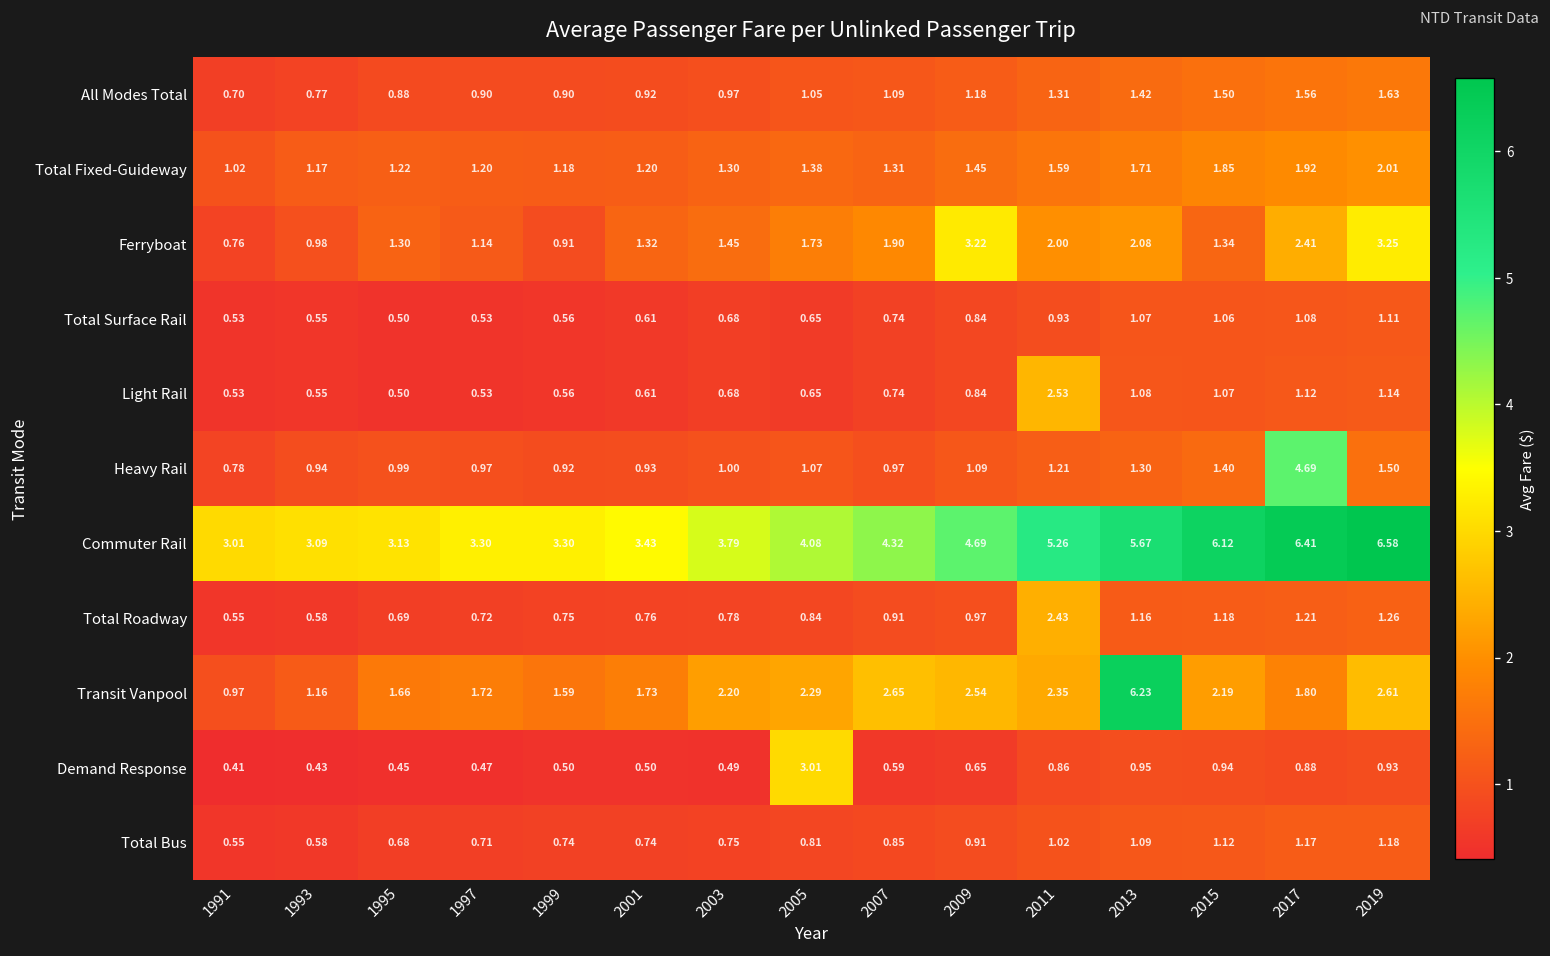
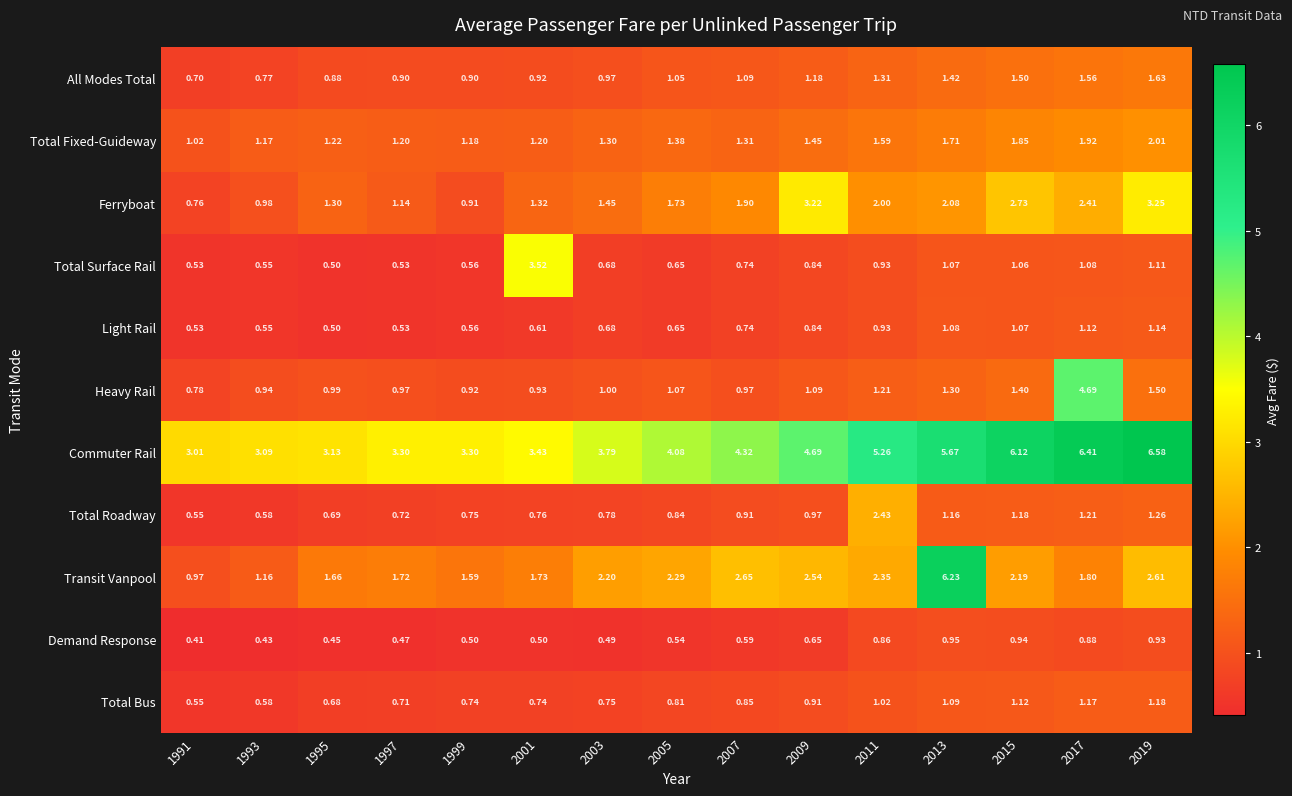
  {
    "All Modes Total": {
      "1991": 0.70,
      "1993": 0.77,
      "1995": 0.88,
      "1997": 0.90,
      "1999": 0.90,
      "2001": 0.92,
      "2003": 0.97,
      "2005": 1.05,
      "2007": 1.09,
      "2009": 1.18,
      "2011": 1.31,
      "2013": 1.42,
      "2015": 1.50,
      "2017": 1.56,
      "2019": 1.63
    },
    "Total Fixed-Guideway": {
      "1991": 1.02,
      "1993": 1.17,
      "1995": 1.22,
      "1997": 1.20,
      "1999": 1.18,
      "2001": 1.20,
      "2003": 1.30,
      "2005": 1.38,
      "2007": 1.31,
      "2009": 1.45,
      "2011": 1.59,
      "2013": 1.71,
      "2015": 1.85,
      "2017": 1.92,
      "2019": 2.01
    },
    "Ferryboat": {
      "1991": 0.76,
      "1993": 0.98,
      "1995": 1.30,
      "1997": 1.14,
      "1999": 0.91,
      "2001": 1.32,
      "2003": 1.45,
      "2005": 1.73,
      "2007": 1.90,
      "2009": 3.22,
      "2011": 2.00,
      "2013": 2.08,
-     "2015": 1.34,
+     "2015": 2.73,
      "2017": 2.41,
      "2019": 3.25
    },
    "Total Surface Rail": {
      "1991": 0.53,
      "1993": 0.55,
      "1995": 0.50,
      "1997": 0.53,
      "1999": 0.56,
-     "2001": 0.61,
+     "2001": 3.52,
      "2003": 0.68,
      "2005": 0.65,
      "2007": 0.74,
      "2009": 0.84,
      "2011": 0.93,
      "2013": 1.07,
      "2015": 1.06,
      "2017": 1.08,
      "2019": 1.11
    },
    "Light Rail": {
      "1991": 0.53,
      "1993": 0.55,
      "1995": 0.50,
      "1997": 0.53,
      "1999": 0.56,
      "2001": 0.61,
      "2003": 0.68,
      "2005": 0.65,
      "2007": 0.74,
      "2009": 0.84,
-     "2011": 2.53,
+     "2011": 0.93,
      "2013": 1.08,
      "2015": 1.07,
      "2017": 1.12,
      "2019": 1.14
    },
    "Heavy Rail": {
      "1991": 0.78,
      "1993": 0.94,
      "1995": 0.99,
      "1997": 0.97,
      "1999": 0.92,
      "2001": 0.93,
      "2003": 1.00,
      "2005": 1.07,
      "2007": 0.97,
      "2009": 1.09,
      "2011": 1.21,
      "2013": 1.30,
      "2015": 1.40,
      "2017": 4.69,
      "2019": 1.50
    },
    "Commuter Rail": {
      "1991": 3.01,
      "1993": 3.09,
      "1995": 3.13,
      "1997": 3.30,
      "1999": 3.30,
      "2001": 3.43,
      "2003": 3.79,
      "2005": 4.08,
      "2007": 4.32,
      "2009": 4.69,
      "2011": 5.26,
      "2013": 5.67,
      "2015": 6.12,
      "2017": 6.41,
      "2019": 6.58
    },
    "Total Roadway": {
      "1991": 0.55,
      "1993": 0.58,
      "1995": 0.69,
      "1997": 0.72,
      "1999": 0.75,
      "2001": 0.76,
      "2003": 0.78,
      "2005": 0.84,
      "2007": 0.91,
      "2009": 0.97,
      "2011": 2.43,
      "2013": 1.16,
      "2015": 1.18,
      "2017": 1.21,
      "2019": 1.26
    },
    "Transit Vanpool": {
      "1991": 0.97,
      "1993": 1.16,
      "1995": 1.66,
      "1997": 1.72,
      "1999": 1.59,
      "2001": 1.73,
      "2003": 2.20,
      "2005": 2.29,
      "2007": 2.65,
      "2009": 2.54,
      "2011": 2.35,
      "2013": 6.23,
      "2015": 2.19,
      "2017": 1.80,
      "2019": 2.61
    },
    "Demand Response": {
      "1991": 0.41,
      "1993": 0.43,
      "1995": 0.45,
      "1997": 0.47,
      "1999": 0.50,
      "2001": 0.50,
      "2003": 0.49,
-     "2005": 3.01,
+     "2005": 0.54,
      "2007": 0.59,
      "2009": 0.65,
      "2011": 0.86,
      "2013": 0.95,
      "2015": 0.94,
      "2017": 0.88,
      "2019": 0.93
    },
    "Total Bus": {
      "1991": 0.55,
      "1993": 0.58,
      "1995": 0.68,
      "1997": 0.71,
      "1999": 0.74,
      "2001": 0.74,
      "2003": 0.75,
      "2005": 0.81,
      "2007": 0.85,
      "2009": 0.91,
      "2011": 1.02,
      "2013": 1.09,
      "2015": 1.12,
      "2017": 1.17,
      "2019": 1.18
    }
  }
